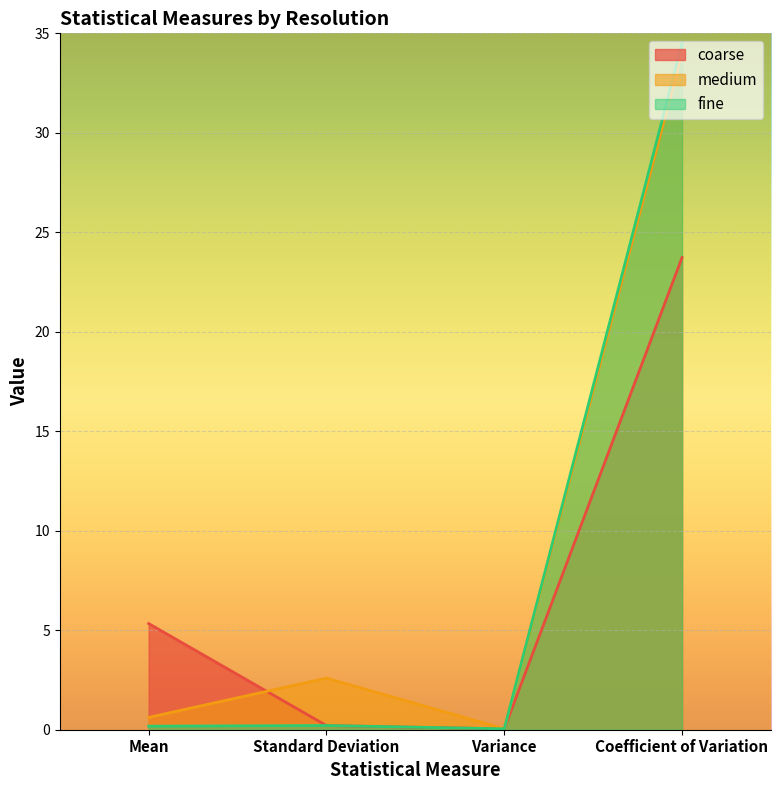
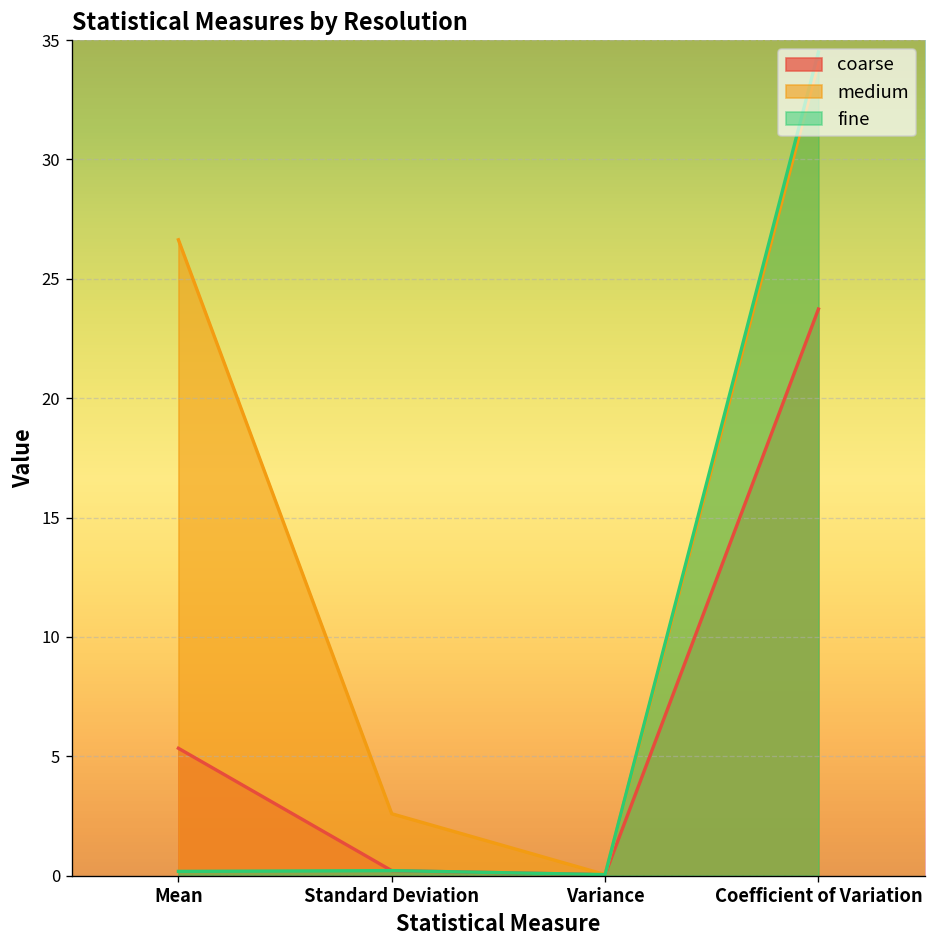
  {
    "coarse": {
      "Mean": 5.3,
      "Coefficient of Variation": 23.7
    },
    "medium": {
-     "Mean": 0.6,
+     "Mean": 26.6,
      "Standard Deviation": 2.6
    },
    "fine": {
      "Mean": 0.2
    }
  }
